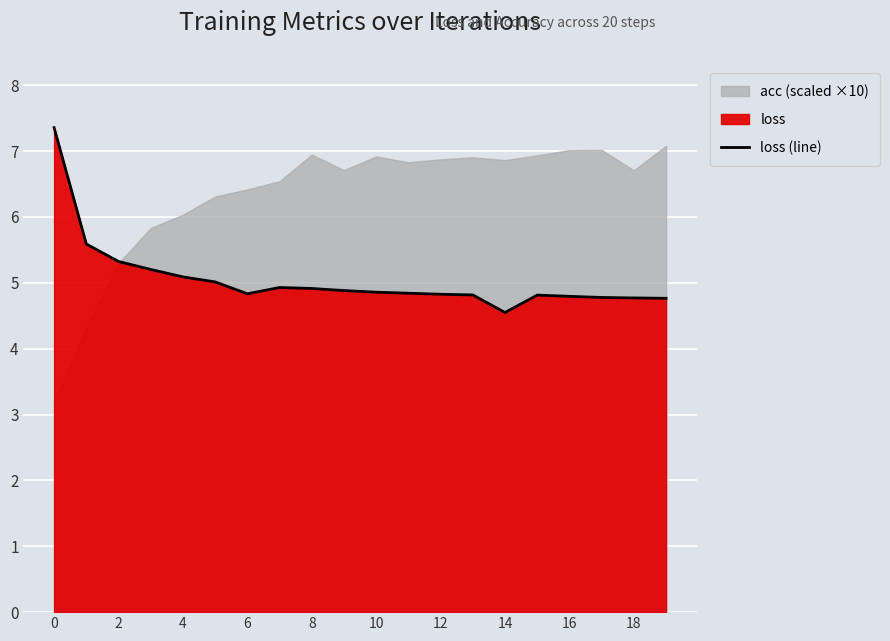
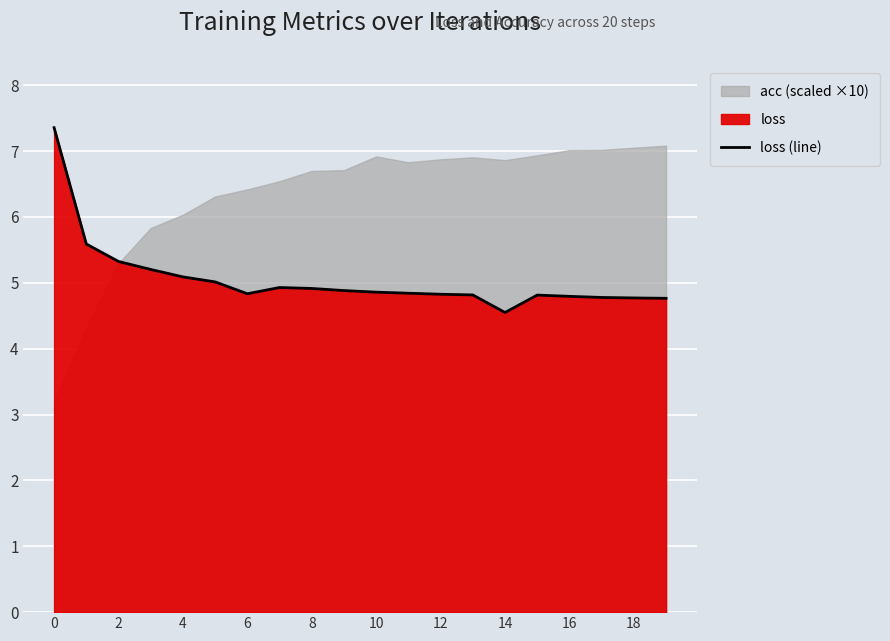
  {
    "acc (scaled ×10)": {
      "0": 3.2,
      "4": 6.0,
      "6": 6.4,
-     "8": 6.9,
+     "8": 6.7,
      "10": 6.9,
      "12": 6.9,
      "14": 6.9,
      "16": 7.0,
-     "18": 6.7
+     "18": 7.1
    },
    "loss": {
      "0": 7.4,
      "4": 5.1,
      "6": 4.8,
      "8": 4.9,
      "10": 4.9,
      "12": 4.8,
      "14": 4.5,
      "16": 4.8,
      "18": 4.8
    }
  }
